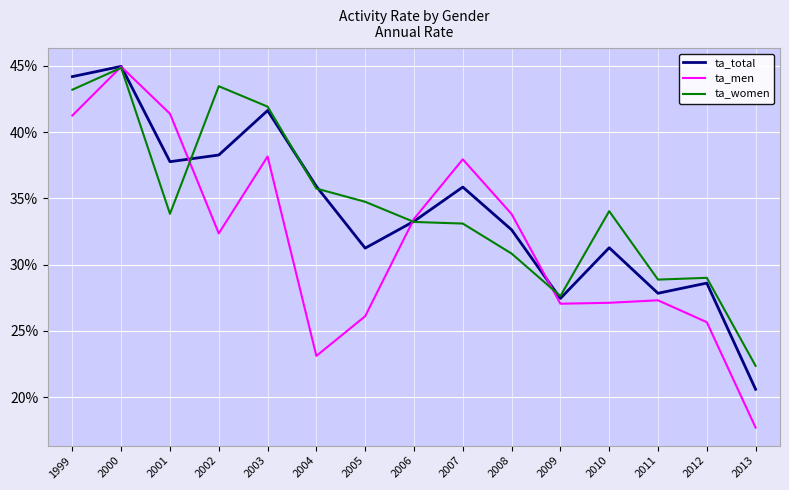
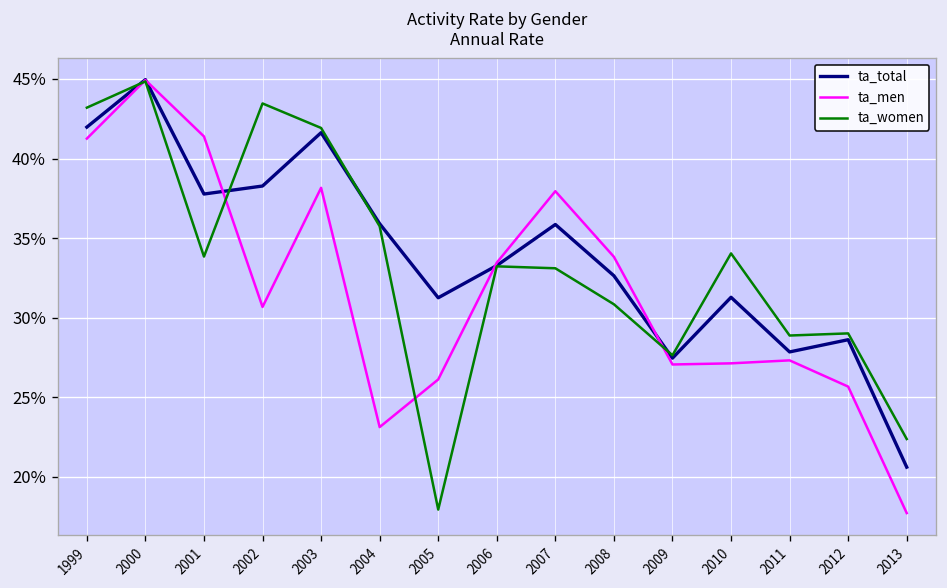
  {
    "ta_total": {
-     "1999": "44.2%",
+     "1999": "42.0%",
      "2001": "37.8%",
      "2002": "38.3%",
      "2003": "41.6%",
      "2005": "31.2%",
      "2007": "35.9%",
      "2008": "32.6%",
      "2010": "31.3%",
      "2011": "27.8%",
      "2012": "28.6%",
      "2013": "20.6%"
    },
    "ta_men": {
      "1999": "41.2%",
      "2001": "41.4%",
-     "2002": "32.4%",
+     "2002": "30.7%",
      "2003": "38.2%",
      "2004": "23.1%",
      "2005": "26.1%",
      "2007": "37.9%",
      "2008": "33.8%",
      "2009": "27.1%",
      "2010": "27.1%",
      "2011": "27.3%",
      "2012": "25.7%",
      "2013": "17.7%"
    },
    "ta_women": {
      "1999": "43.2%",
      "2001": "33.8%",
      "2002": "43.5%",
      "2003": "41.9%",
-     "2005": "34.7%",
+     "2005": "17.9%",
      "2007": "33.1%",
      "2008": "30.8%",
      "2010": "34.0%",
      "2011": "28.9%",
      "2012": "29.0%",
      "2013": "22.4%"
    }
  }
